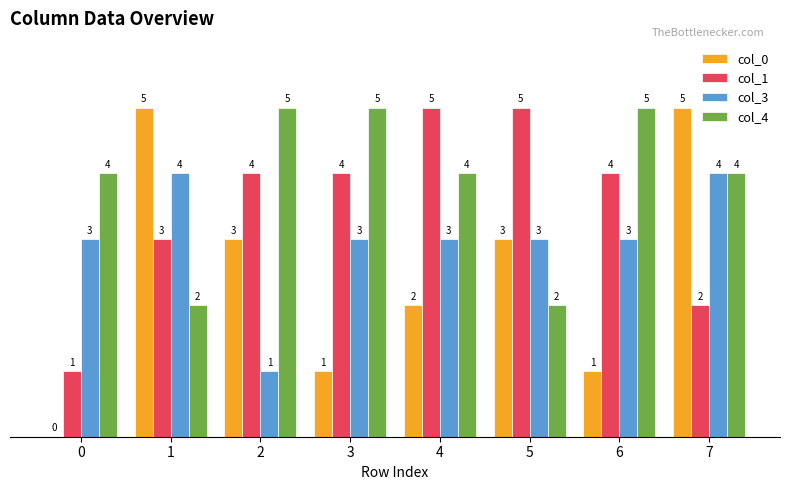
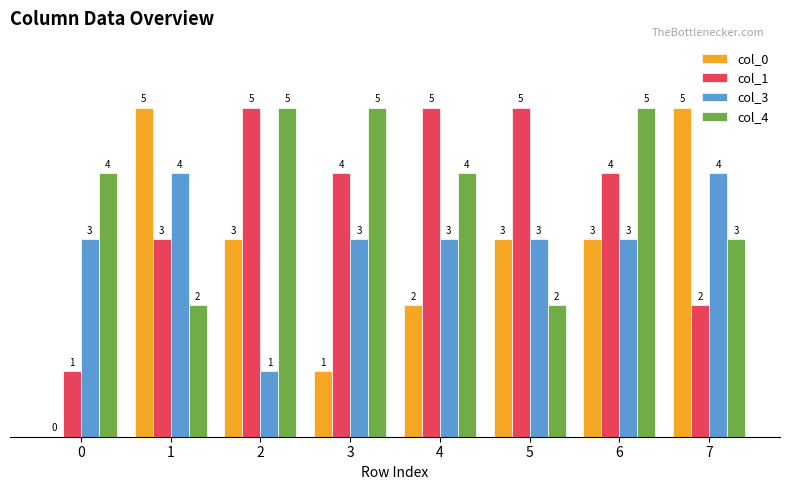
  {
    "col_0": {
      "0": 0,
      "1": 5,
      "2": 3,
      "3": 1,
      "4": 2,
      "5": 3,
-     "6": 1,
+     "6": 3,
      "7": 5
    },
    "col_1": {
      "0": 1,
      "1": 3,
-     "2": 4,
+     "2": 5,
      "3": 4,
      "4": 5,
      "5": 5,
      "6": 4,
      "7": 2
    },
    "col_3": {
      "0": 3,
      "1": 4,
      "2": 1,
      "3": 3,
      "4": 3,
      "5": 3,
      "6": 3,
      "7": 4
    },
    "col_4": {
      "0": 4,
      "1": 2,
      "2": 5,
      "3": 5,
      "4": 4,
      "5": 2,
      "6": 5,
-     "7": 4
+     "7": 3
    }
  }
